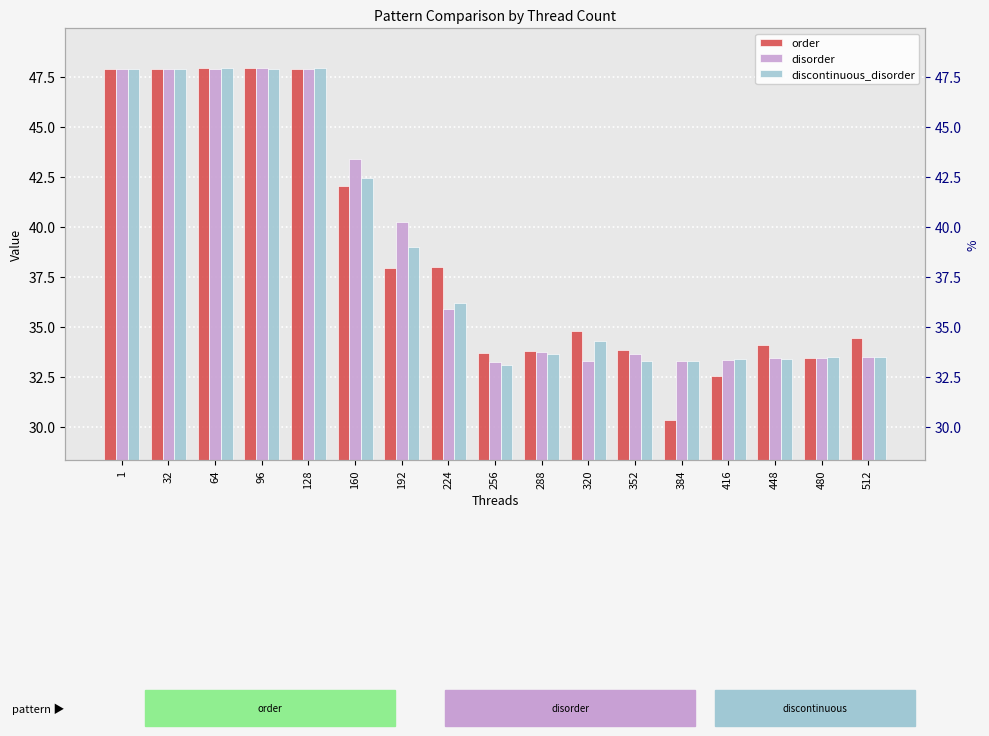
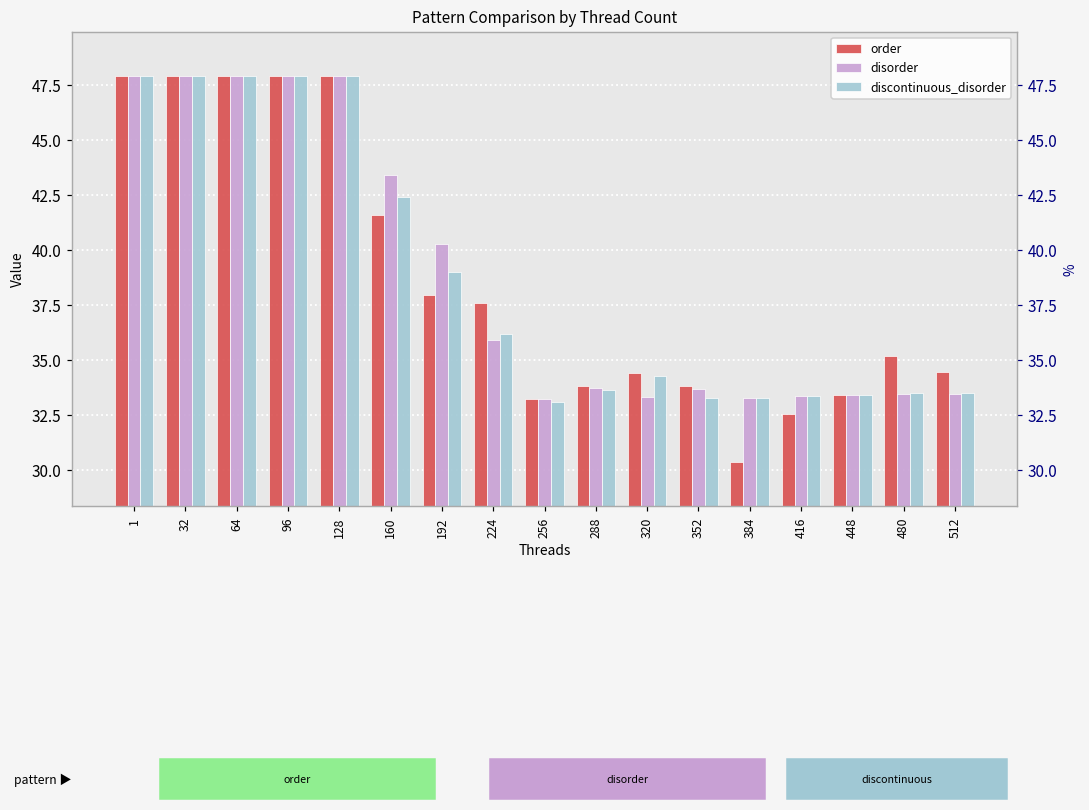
  {
    "order": {
      "1": 47.9,
      "32": 47.9,
      "64": 47.9,
      "96": 47.9,
      "128": 47.9,
-     "160": 42.1,
+     "160": 41.6,
      "192": 37.9,
-     "224": 38.0,
-     "256": 33.7,
+     "224": 37.6,
+     "256": 33.2,
      "288": 33.8,
-     "320": 34.8,
+     "320": 34.4,
      "352": 33.8,
      "384": 30.3,
      "416": 32.5,
-     "448": 34.1,
-     "480": 33.4,
+     "448": 33.4,
+     "480": 35.2,
      "512": 34.4
    }
  }
